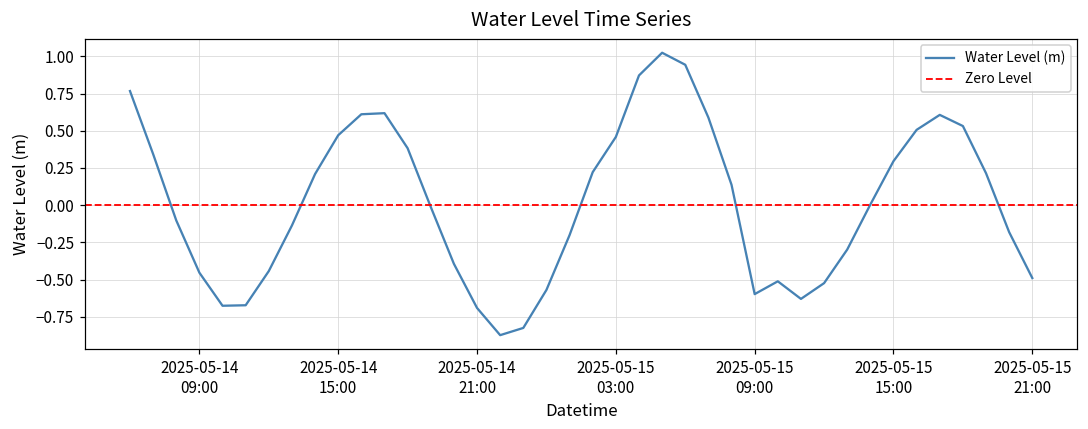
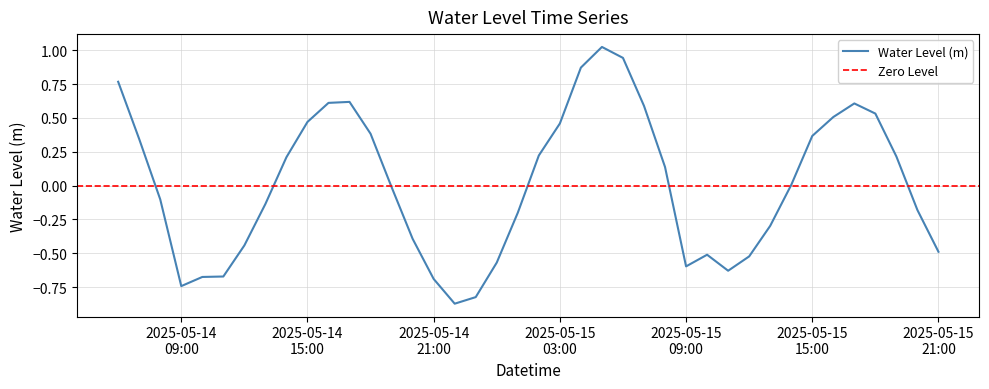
  {
-   "2025-05-14 09:00": -0.45,
+   "2025-05-14 09:00": -0.74,
    "2025-05-14 15:00": 0.47,
    "2025-05-14 21:00": -0.69,
    "2025-05-15 03:00": 0.46,
    "2025-05-15 09:00": -0.60,
-   "2025-05-15 15:00": 0.30,
+   "2025-05-15 15:00": 0.37,
    "2025-05-15 21:00": -0.49
  }
